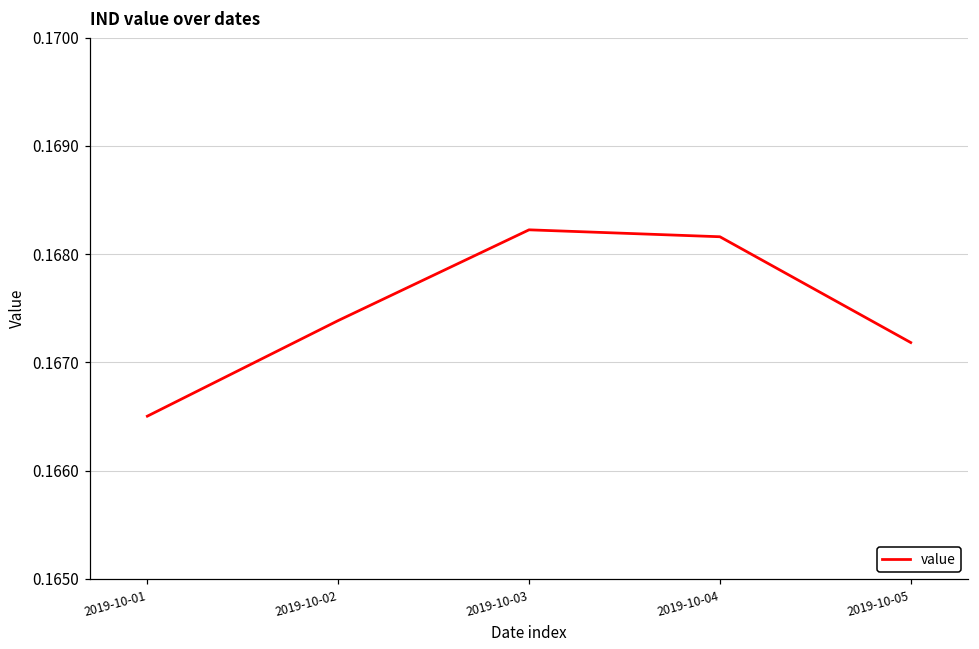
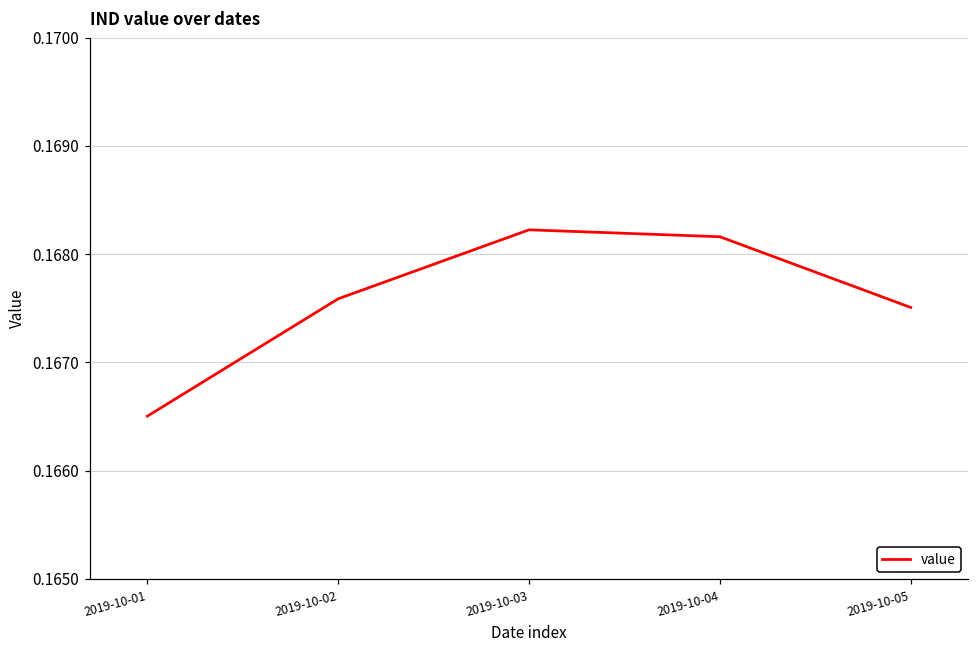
  {
    "2019-10-01": 0.1665,
-   "2019-10-02": 0.1674,
+   "2019-10-02": 0.1676,
    "2019-10-03": 0.1682,
    "2019-10-04": 0.1682,
-   "2019-10-05": 0.1672
+   "2019-10-05": 0.1675
  }
